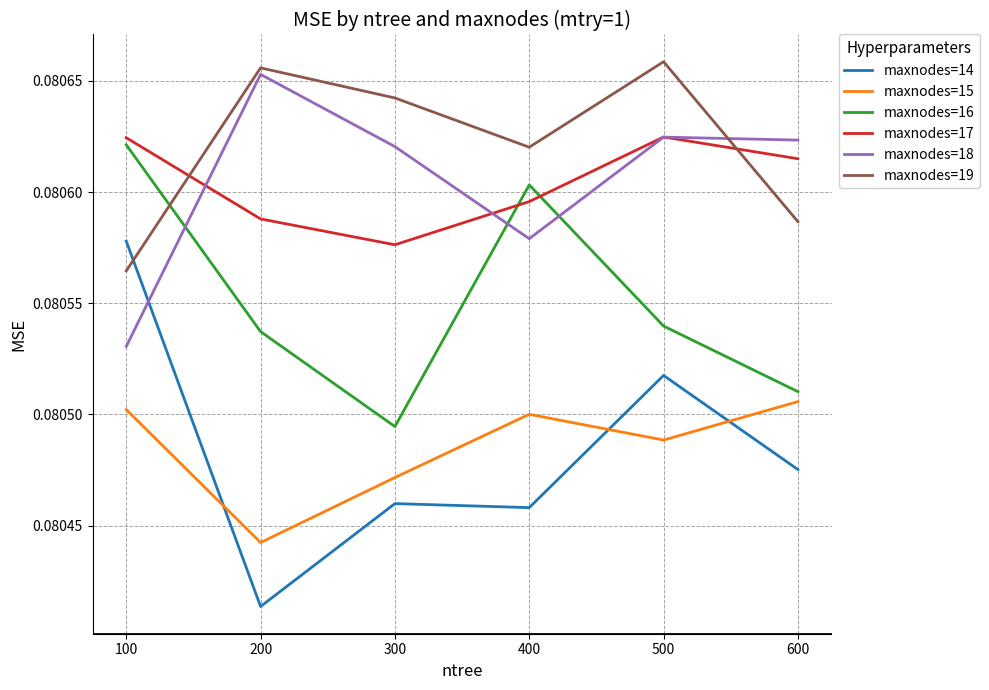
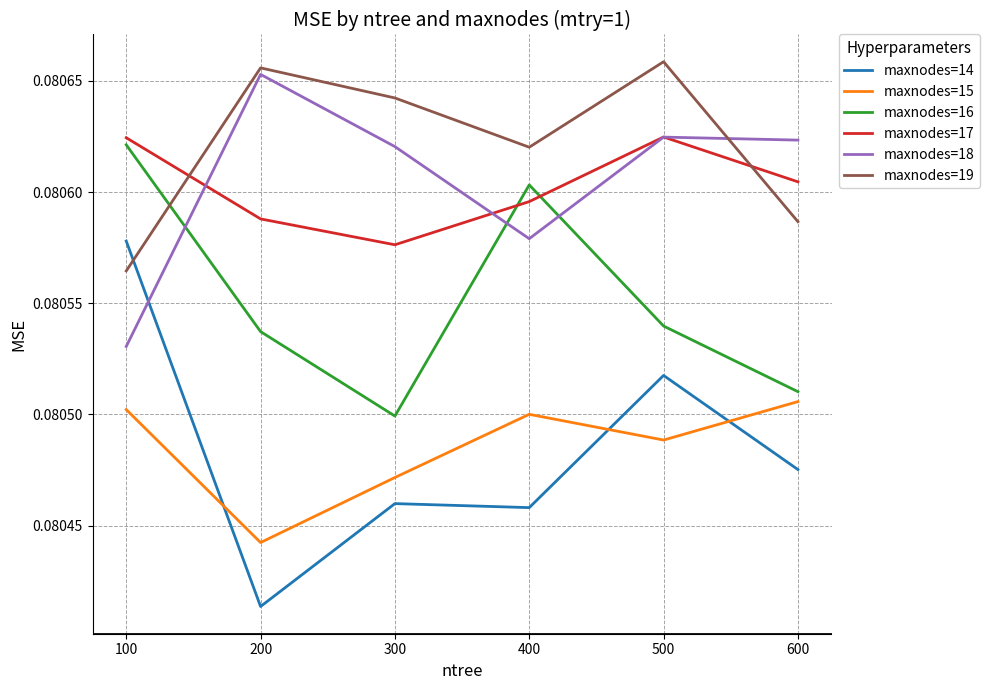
  {
    "maxnodes=14": {
      "100": 0.080578,
      "200": 0.080414,
      "300": 0.080460,
      "400": 0.080458,
      "500": 0.080518,
      "600": 0.080475
    },
    "maxnodes=15": {
      "100": 0.080502,
      "200": 0.080442,
      "300": 0.080472,
      "400": 0.080500,
      "500": 0.080488,
      "600": 0.080506
    },
    "maxnodes=16": {
      "100": 0.080621,
      "200": 0.080537,
-     "300": 0.080495,
+     "300": 0.080499,
      "400": 0.080603,
      "500": 0.080540,
      "600": 0.080510
    },
    "maxnodes=17": {
      "100": 0.080624,
      "200": 0.080588,
      "300": 0.080576,
      "400": 0.080596,
-     "600": 0.080615
+     "600": 0.080605
    },
    "maxnodes=18": {
      "100": 0.080531,
      "200": 0.080653,
      "300": 0.080620,
      "400": 0.080579,
      "600": 0.080623
    },
    "maxnodes=19": {
      "100": 0.080565,
      "200": 0.080656,
      "300": 0.080642,
      "400": 0.080620,
      "500": 0.080659,
      "600": 0.080587
    }
  }
